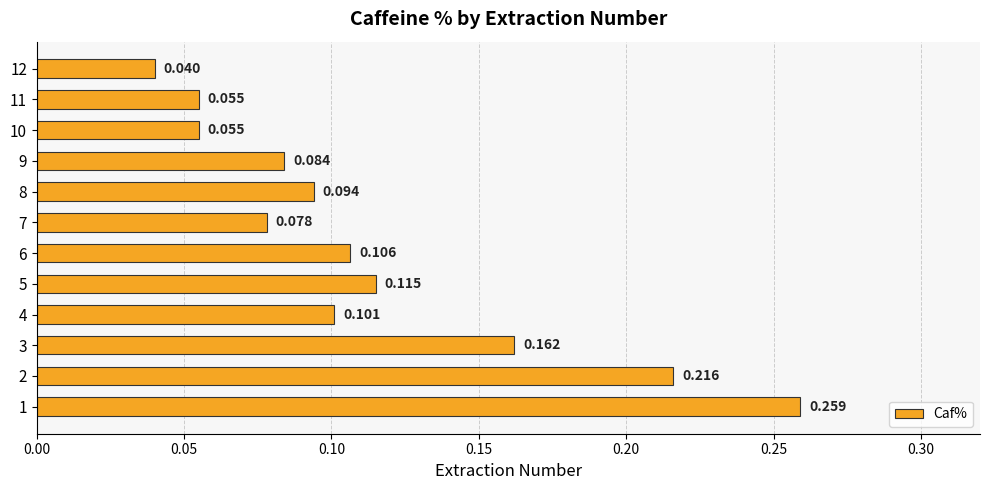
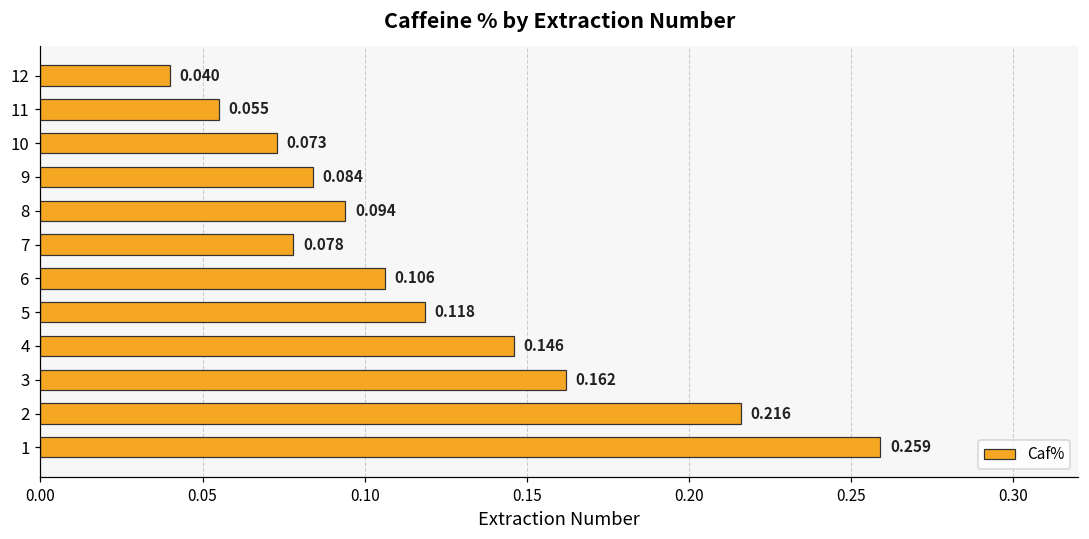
  {
    "12": 0.040,
    "11": 0.055,
-   "10": 0.055,
+   "10": 0.073,
    "9": 0.084,
    "8": 0.094,
    "7": 0.078,
    "6": 0.106,
-   "5": 0.115,
-   "4": 0.101,
+   "5": 0.118,
+   "4": 0.146,
    "3": 0.162,
    "2": 0.216,
    "1": 0.259
  }
